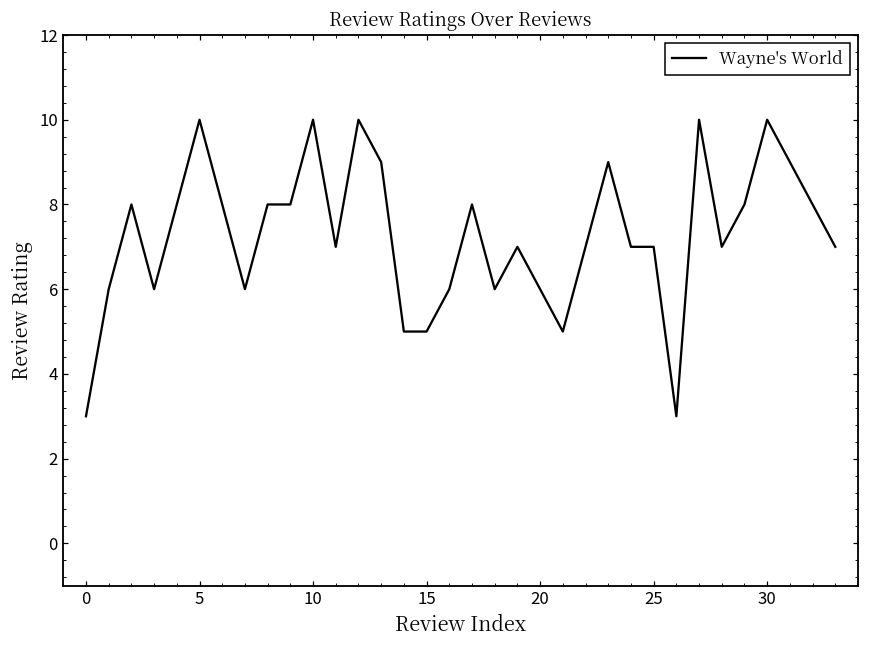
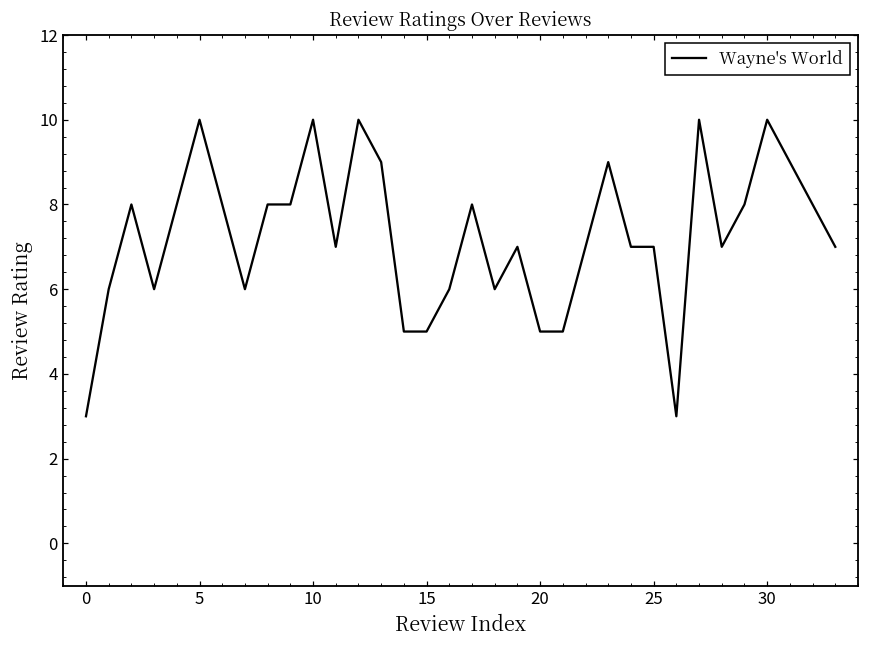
  {
    "0": 3,
    "5": 10,
    "10": 10,
    "15": 5,
-   "20": 6,
+   "20": 5,
    "25": 7,
    "30": 10
  }
